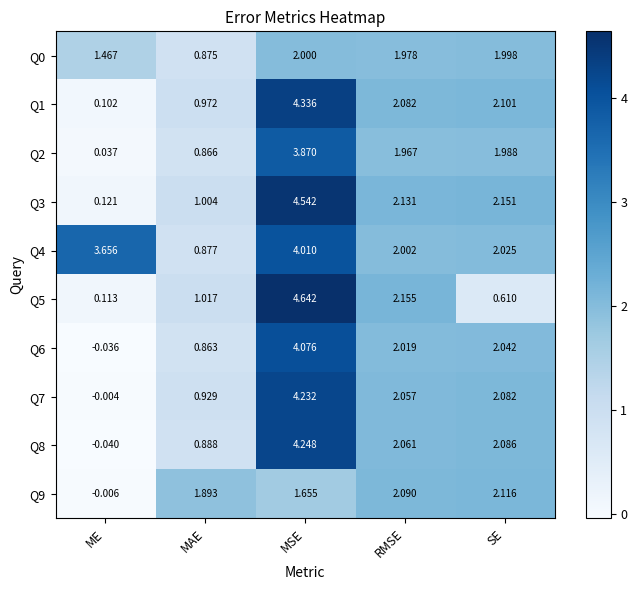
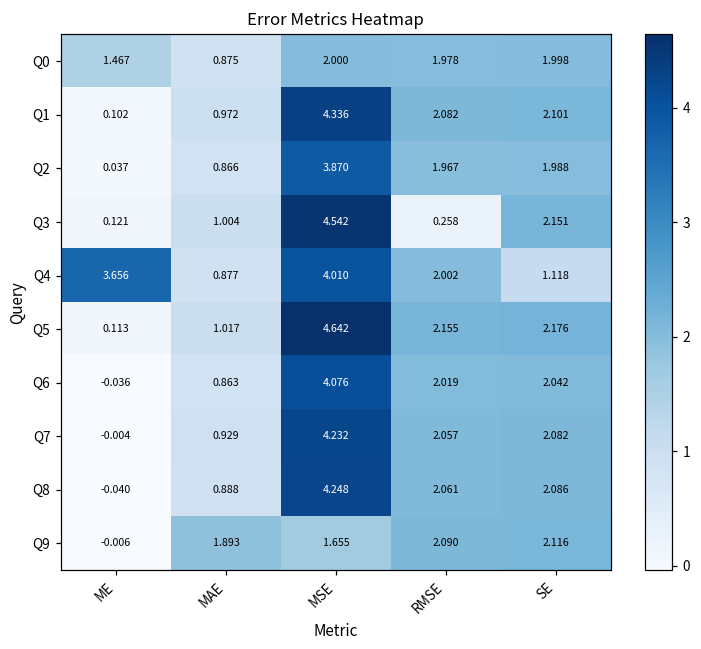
  {
    "Q0": {
      "ME": 1.467,
      "MAE": 0.875,
      "MSE": 2.000,
      "RMSE": 1.978,
      "SE": 1.998
    },
    "Q1": {
      "ME": 0.102,
      "MAE": 0.972,
      "MSE": 4.336,
      "RMSE": 2.082,
      "SE": 2.101
    },
    "Q2": {
      "ME": 0.037,
      "MAE": 0.866,
      "MSE": 3.870,
      "RMSE": 1.967,
      "SE": 1.988
    },
    "Q3": {
      "ME": 0.121,
      "MAE": 1.004,
      "MSE": 4.542,
-     "RMSE": 2.131,
+     "RMSE": 0.258,
      "SE": 2.151
    },
    "Q4": {
      "ME": 3.656,
      "MAE": 0.877,
      "MSE": 4.010,
      "RMSE": 2.002,
-     "SE": 2.025
+     "SE": 1.118
    },
    "Q5": {
      "ME": 0.113,
      "MAE": 1.017,
      "MSE": 4.642,
      "RMSE": 2.155,
-     "SE": 0.610
+     "SE": 2.176
    },
    "Q6": {
      "ME": -0.036,
      "MAE": 0.863,
      "MSE": 4.076,
      "RMSE": 2.019,
      "SE": 2.042
    },
    "Q7": {
      "ME": -0.004,
      "MAE": 0.929,
      "MSE": 4.232,
      "RMSE": 2.057,
      "SE": 2.082
    },
    "Q8": {
      "ME": -0.040,
      "MAE": 0.888,
      "MSE": 4.248,
      "RMSE": 2.061,
      "SE": 2.086
    },
    "Q9": {
      "ME": -0.006,
      "MAE": 1.893,
      "MSE": 1.655,
      "RMSE": 2.090,
      "SE": 2.116
    }
  }
